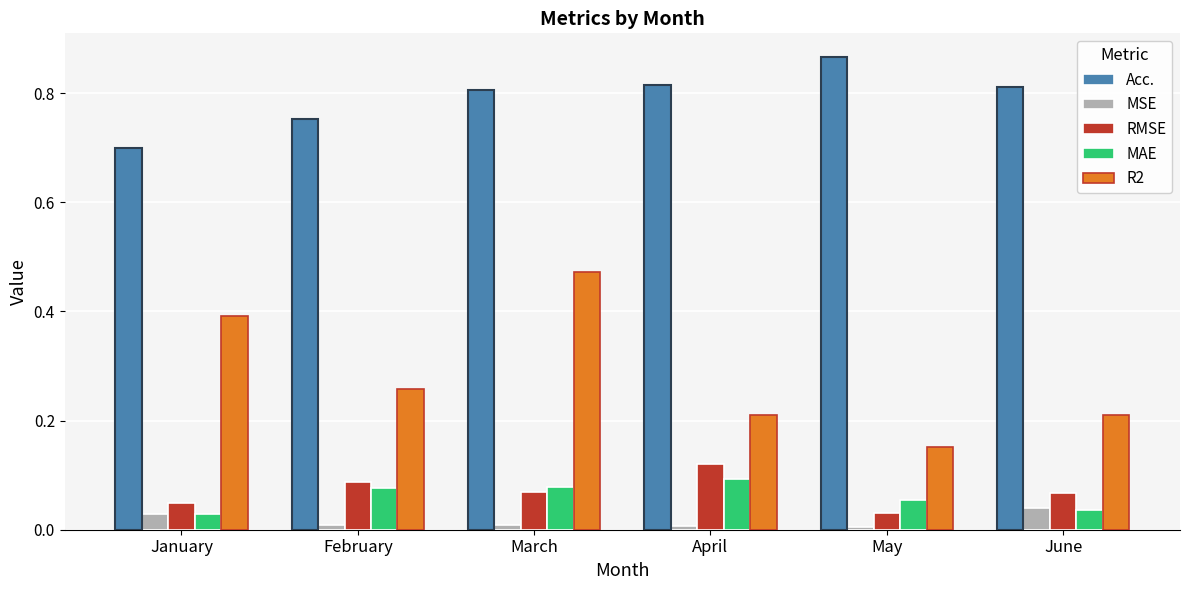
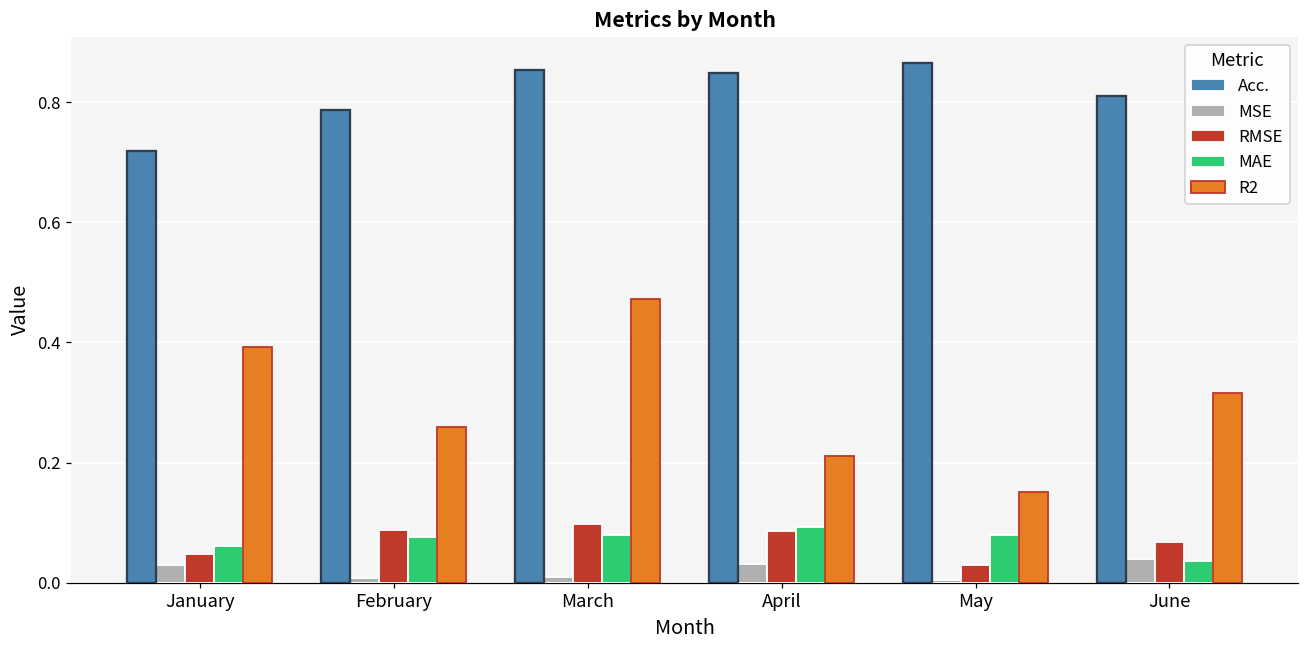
  {
    "Acc.": {
-     "January": 0.70,
-     "February": 0.75,
-     "March": 0.81,
-     "April": 0.81,
+     "January": 0.72,
+     "February": 0.79,
+     "March": 0.85,
+     "April": 0.85,
      "May": 0.87,
      "June": 0.81
    },
    "MSE": {
      "January": 0.03,
      "February": 0.01,
      "March": 0.01,
-     "April": 0.01,
+     "April": 0.03,
      "May": 0.00,
      "June": 0.04
    },
    "RMSE": {
      "January": 0.05,
      "February": 0.09,
-     "March": 0.07,
-     "April": 0.12,
+     "March": 0.10,
+     "April": 0.09,
      "May": 0.03,
      "June": 0.07
    },
    "MAE": {
-     "January": 0.03,
+     "January": 0.06,
      "February": 0.08,
      "March": 0.08,
      "April": 0.09,
-     "May": 0.05,
+     "May": 0.08,
      "June": 0.04
    },
    "R2": {
      "January": 0.39,
      "February": 0.26,
      "March": 0.47,
      "April": 0.21,
      "May": 0.15,
-     "June": 0.21
+     "June": 0.32
    }
  }
